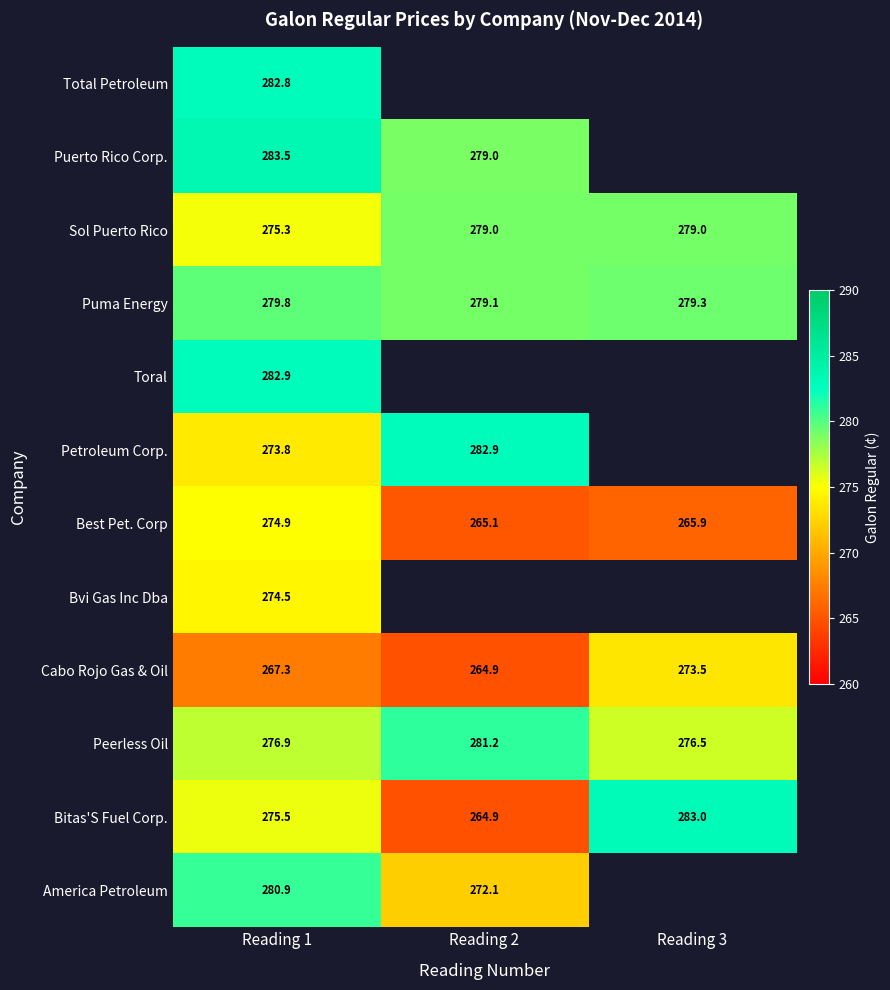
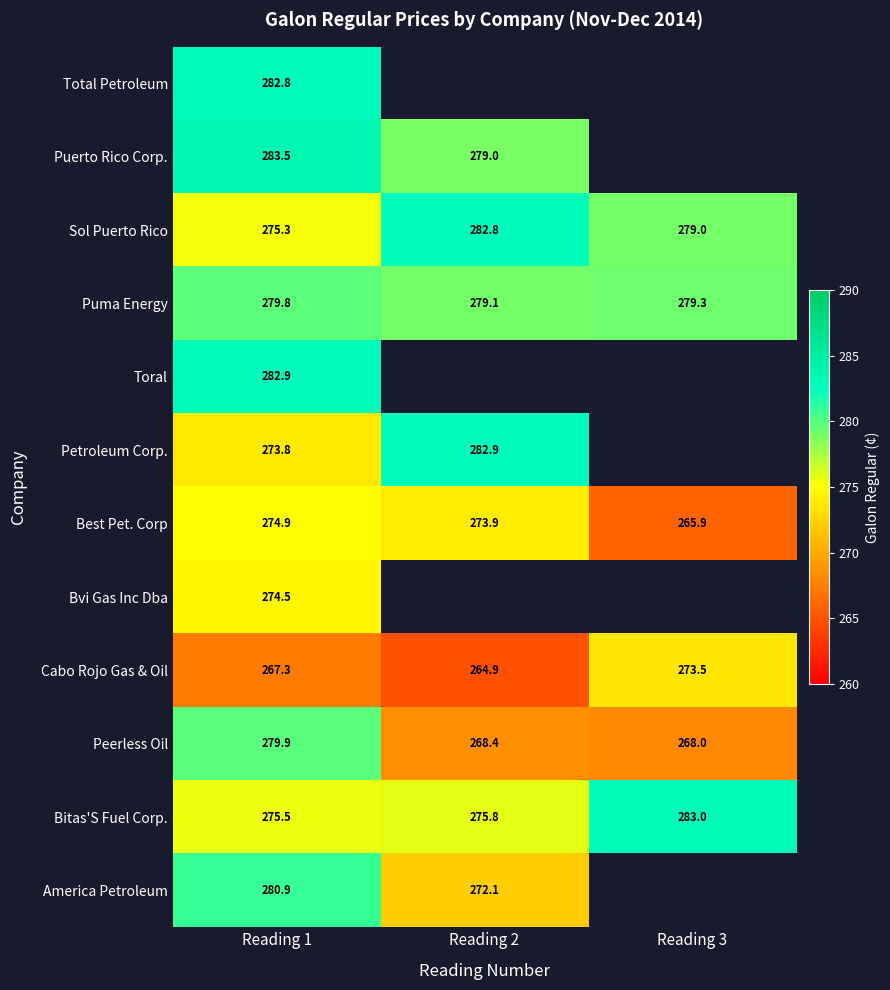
  {
    "Total Petroleum": {
      "Reading 1": 282.8
    },
    "Puerto Rico Corp.": {
      "Reading 1": 283.5,
      "Reading 2": 279.0
    },
    "Sol Puerto Rico": {
      "Reading 1": 275.3,
-     "Reading 2": 279.0,
+     "Reading 2": 282.8,
      "Reading 3": 279.0
    },
    "Puma Energy": {
      "Reading 1": 279.8,
      "Reading 2": 279.1,
      "Reading 3": 279.3
    },
    "Toral": {
      "Reading 1": 282.9
    },
    "Petroleum Corp.": {
      "Reading 1": 273.8,
      "Reading 2": 282.9
    },
    "Best Pet. Corp": {
      "Reading 1": 274.9,
-     "Reading 2": 265.1,
+     "Reading 2": 273.9,
      "Reading 3": 265.9
    },
    "Bvi Gas Inc Dba": {
      "Reading 1": 274.5
    },
    "Cabo Rojo Gas & Oil": {
      "Reading 1": 267.3,
      "Reading 2": 264.9,
      "Reading 3": 273.5
    },
    "Peerless Oil": {
-     "Reading 1": 276.9,
-     "Reading 2": 281.2,
-     "Reading 3": 276.5
+     "Reading 1": 279.9,
+     "Reading 2": 268.4,
+     "Reading 3": 268.0
    },
    "Bitas'S Fuel Corp.": {
      "Reading 1": 275.5,
-     "Reading 2": 264.9,
+     "Reading 2": 275.8,
      "Reading 3": 283.0
    },
    "America Petroleum": {
      "Reading 1": 280.9,
      "Reading 2": 272.1
    }
  }
